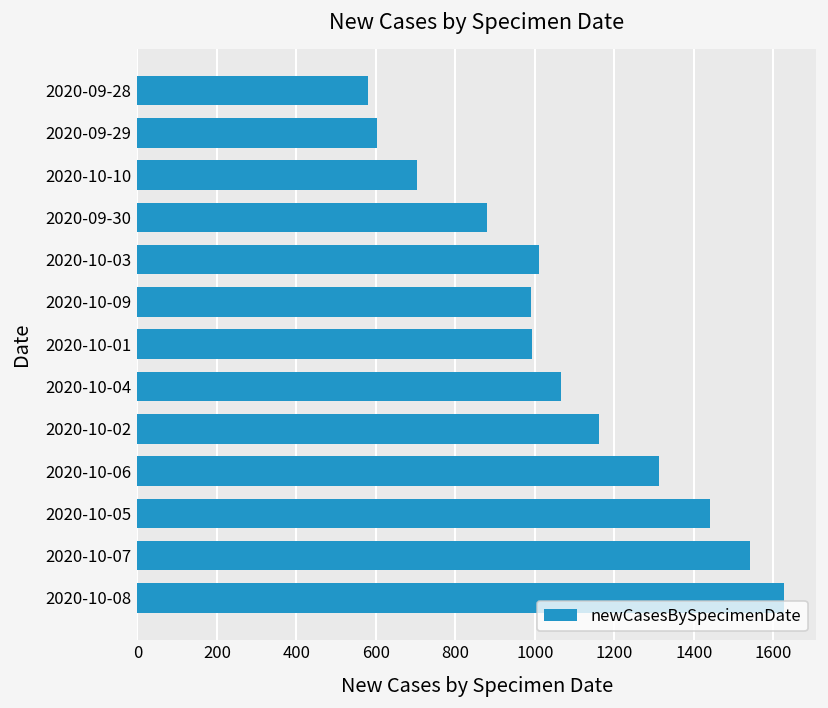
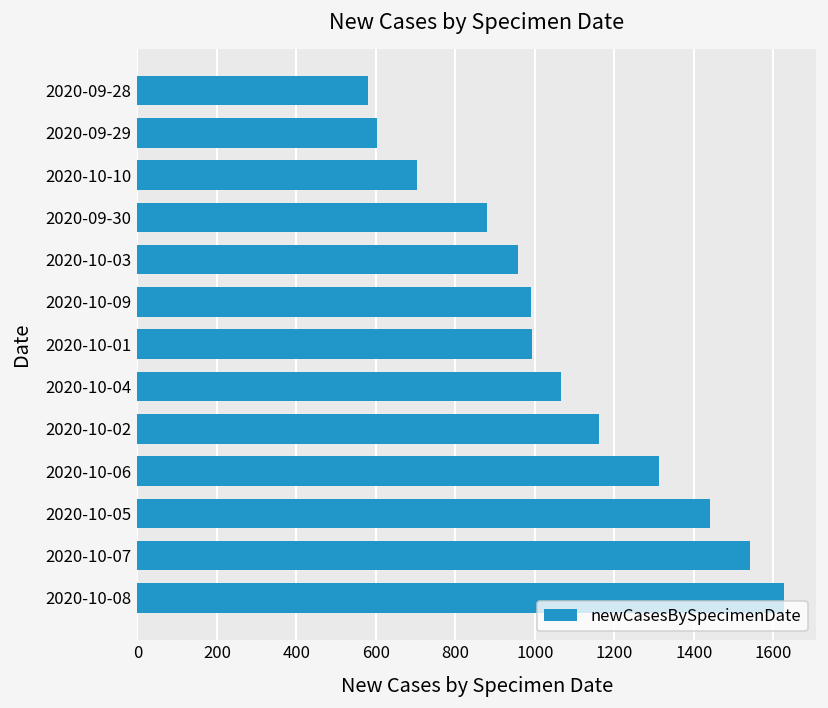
  {
    "2020-09-28": 580,
    "2020-09-29": 600,
    "2020-10-10": 700,
    "2020-09-30": 880,
-   "2020-10-03": 1010,
+   "2020-10-03": 960,
    "2020-10-09": 990,
    "2020-10-01": 990,
    "2020-10-04": 1070,
    "2020-10-02": 1160,
    "2020-10-06": 1310,
    "2020-10-05": 1440,
    "2020-10-07": 1540,
    "2020-10-08": 1630
  }
